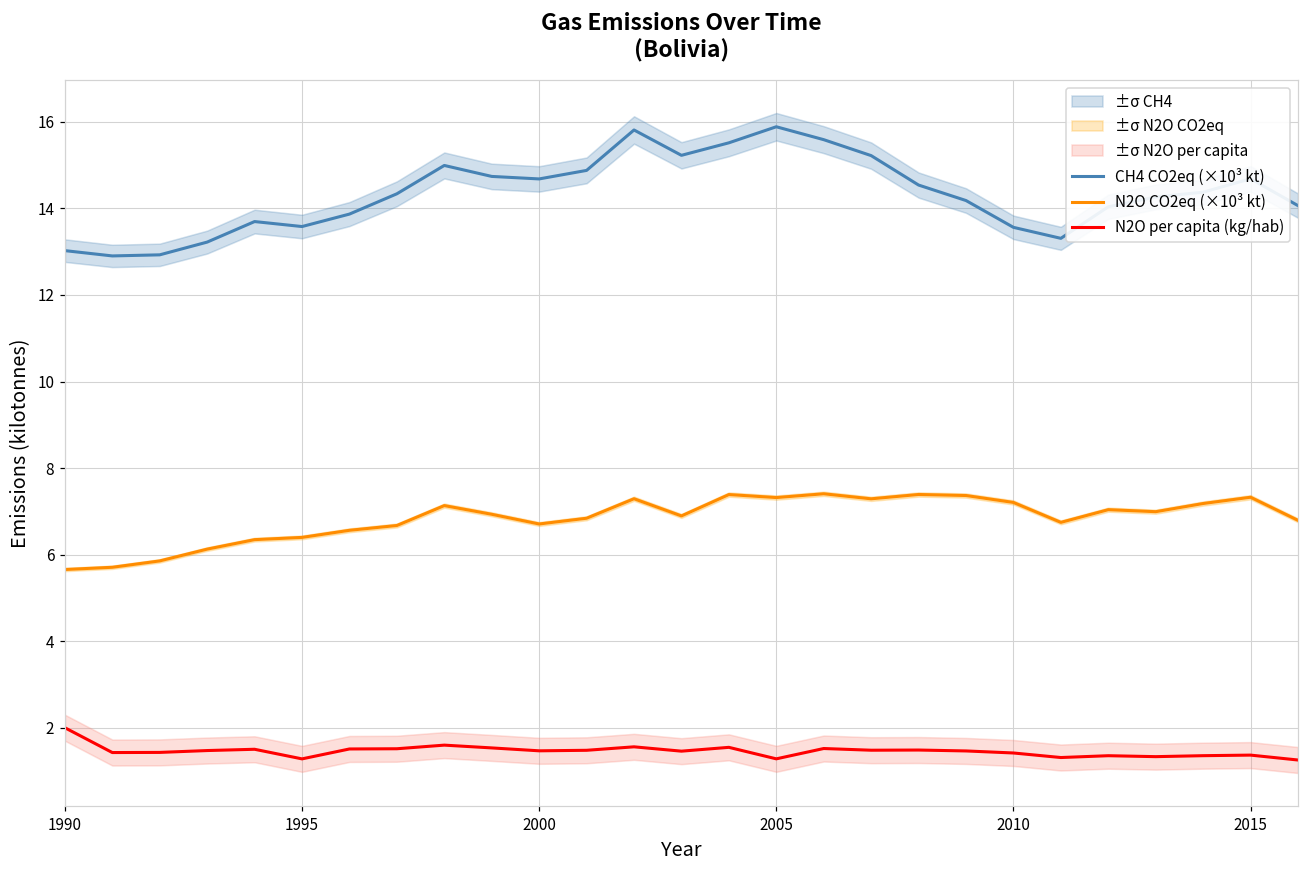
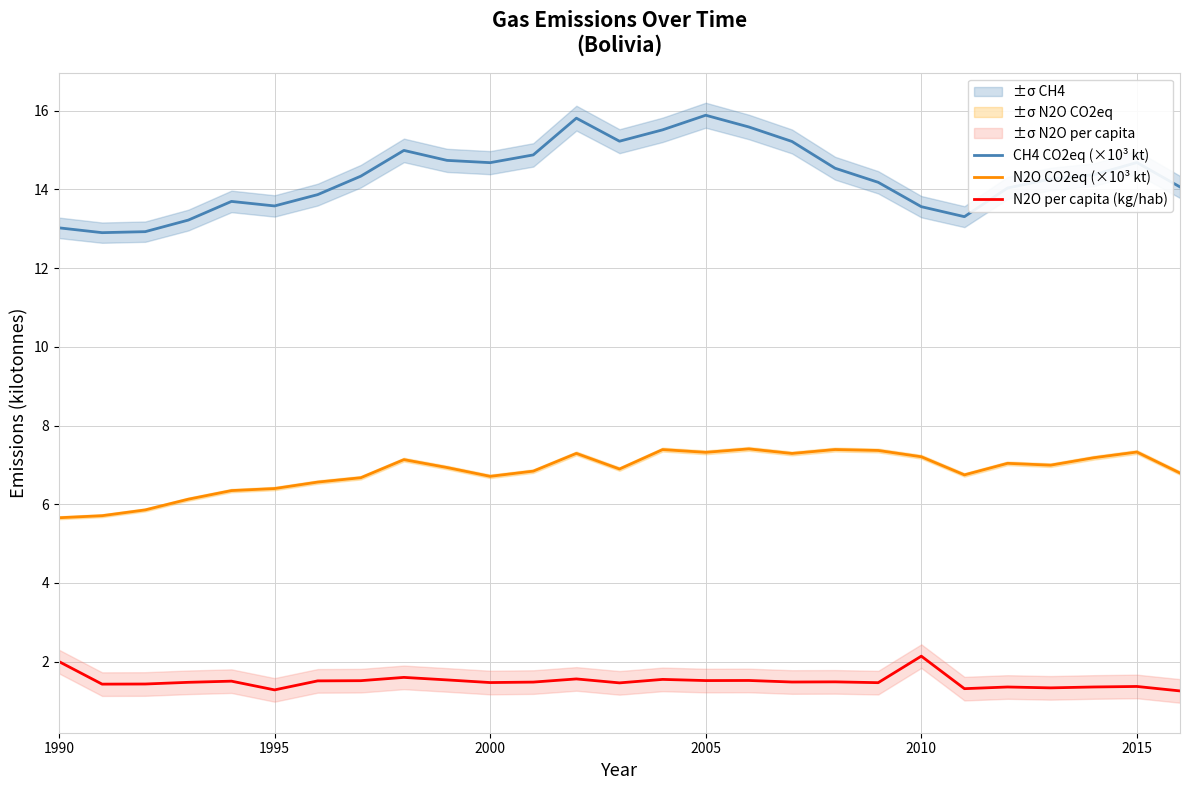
  {
    "N2O per capita (kg/hab)": {
      "1990": 2.0,
      "1995": 1.3,
      "2000": 1.5,
-     "2005": 1.3,
-     "2010": 1.4,
+     "2005": 1.5,
+     "2010": 2.1,
      "2015": 1.4
    }
  }
